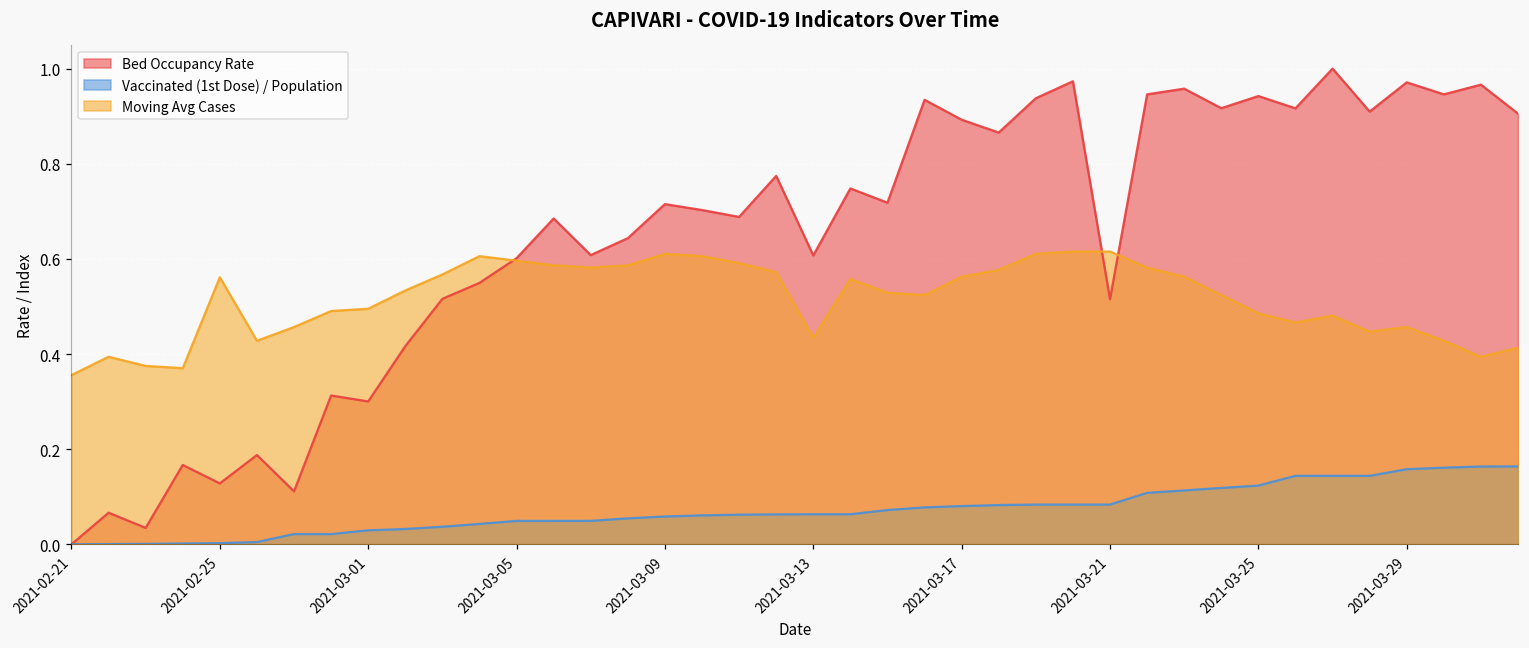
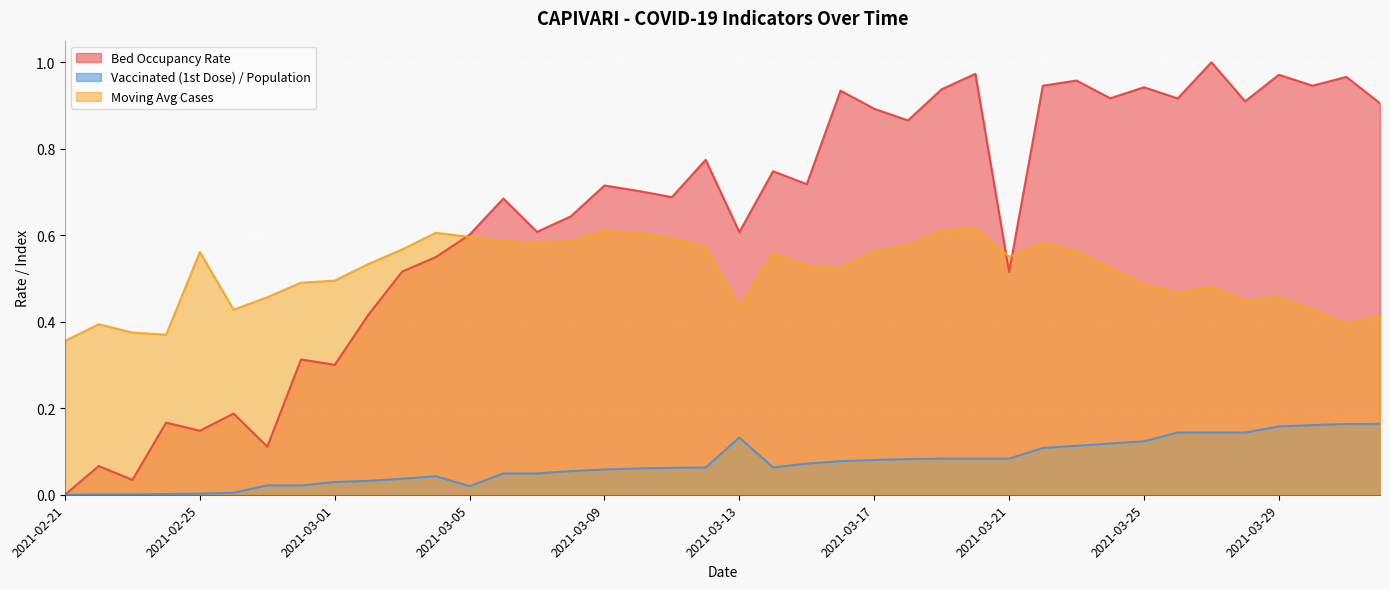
  {
    "Bed Occupancy Rate": {
-     "2021-02-25": 0.13,
+     "2021-02-25": 0.15,
      "2021-03-01": 0.30,
      "2021-03-09": 0.72,
      "2021-03-13": 0.61,
      "2021-03-17": 0.89,
      "2021-03-21": 0.52,
      "2021-03-25": 0.94,
      "2021-03-29": 0.97
    },
    "Vaccinated (1st Dose) / Population": {
      "2021-02-25": 0.00,
      "2021-03-01": 0.03,
-     "2021-03-05": 0.05,
+     "2021-03-05": 0.02,
      "2021-03-09": 0.06,
-     "2021-03-13": 0.06,
+     "2021-03-13": 0.13,
      "2021-03-17": 0.08,
      "2021-03-21": 0.08,
      "2021-03-25": 0.12,
      "2021-03-29": 0.16
    },
    "Moving Avg Cases": {
      "2021-02-21": 0.36,
      "2021-02-25": 0.56,
      "2021-03-01": 0.50,
      "2021-03-09": 0.61,
      "2021-03-13": 0.43,
      "2021-03-17": 0.56,
-     "2021-03-21": 0.62,
+     "2021-03-21": 0.55,
      "2021-03-25": 0.49,
      "2021-03-29": 0.46
    }
  }
